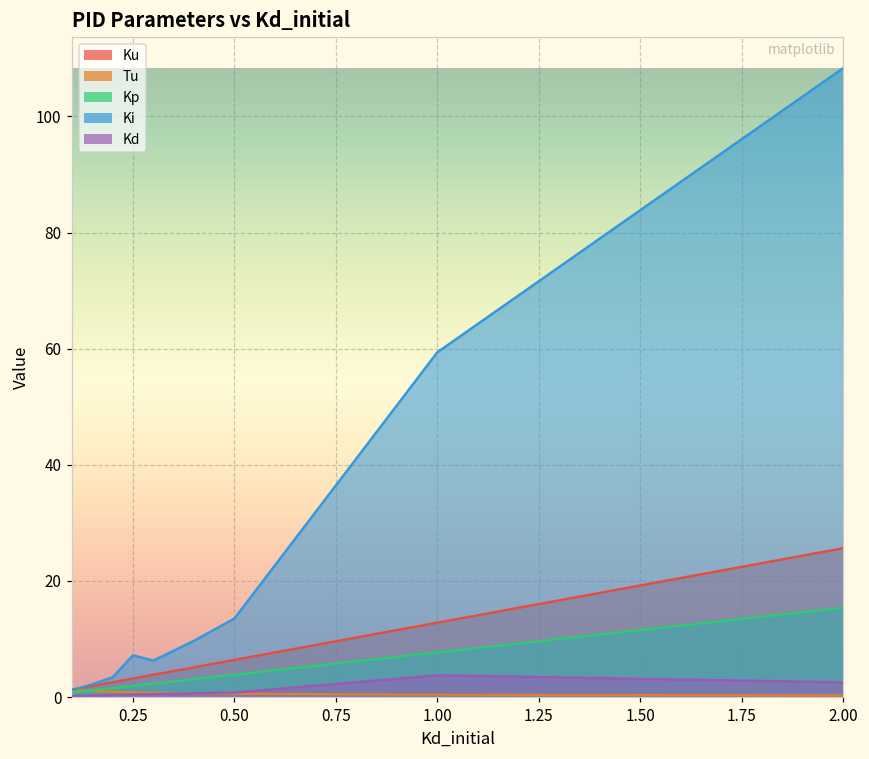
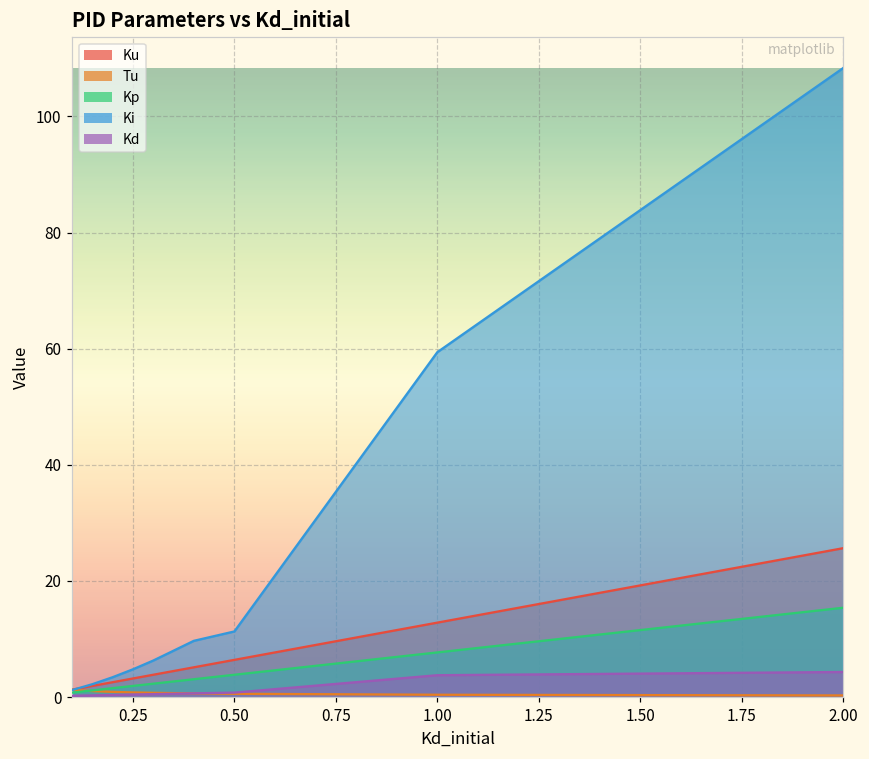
  {
    "Kp": {
      "0.25": 2,
      "0.50": 4,
      "1.00": 8,
      "2.00": 15
    },
    "Ki": {
-     "0.25": 7,
-     "0.50": 14,
+     "0.25": 5,
+     "0.50": 11,
      "1.00": 59,
      "2.00": 108
    },
    "Kd": {
      "1.00": 4,
-     "2.00": 3
+     "2.00": 4
    }
  }
